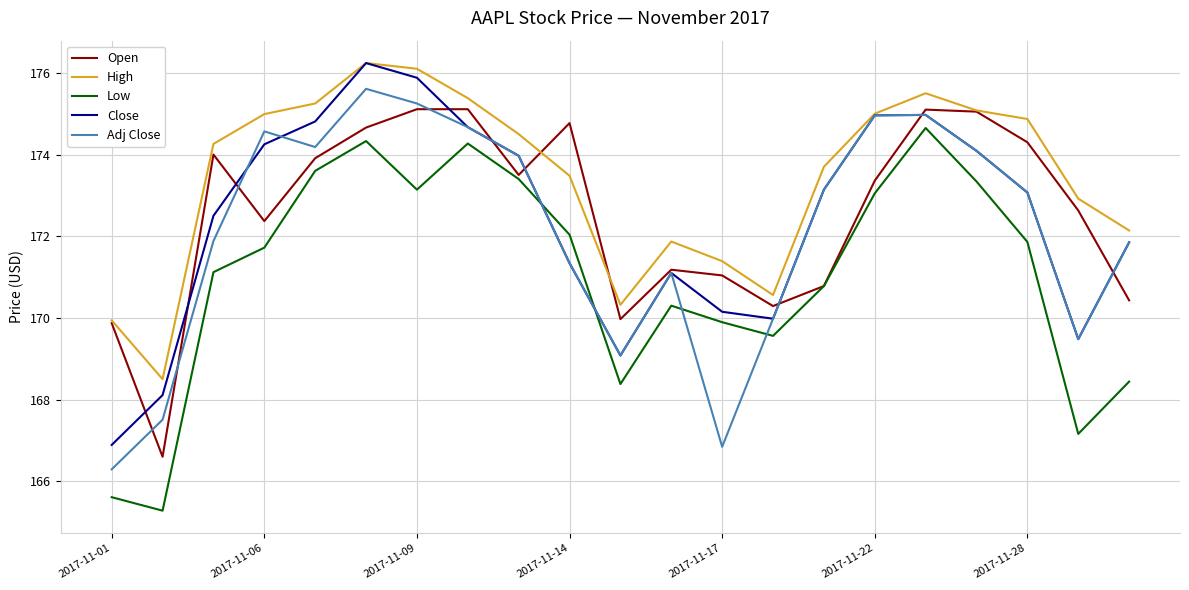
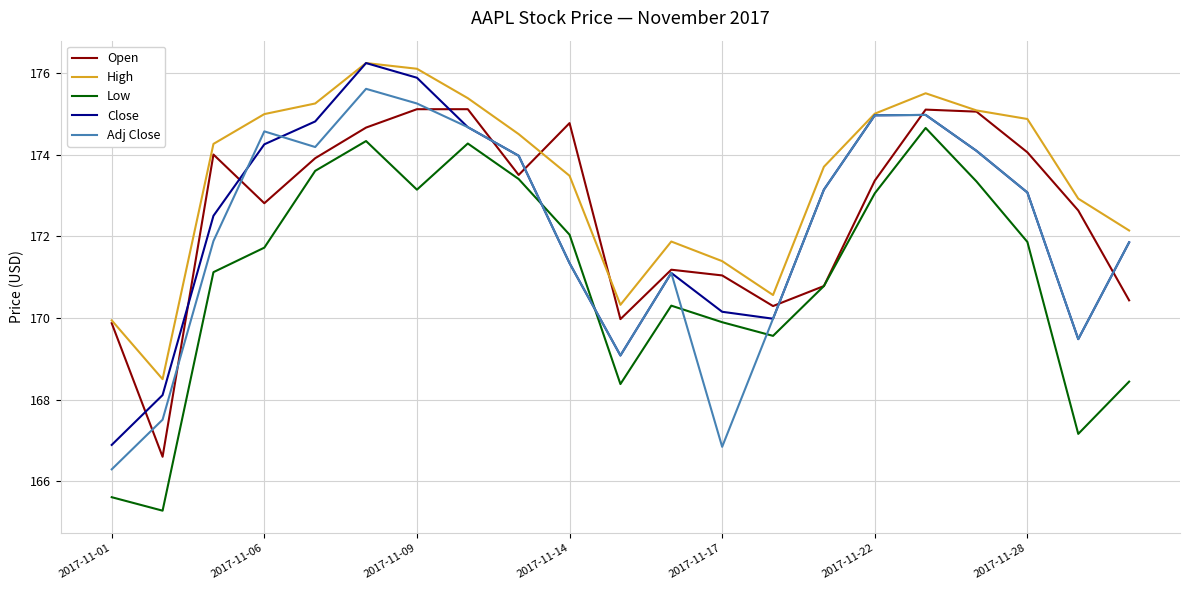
  {
    "Open": {
      "2017-11-01": 169.9,
-     "2017-11-06": 172.4,
+     "2017-11-06": 172.8,
      "2017-11-09": 175.1,
      "2017-11-14": 174.8,
      "2017-11-17": 171.0,
      "2017-11-22": 173.4,
-     "2017-11-28": 174.3
+     "2017-11-28": 174.1
    },
    "High": {
      "2017-11-01": 169.9,
      "2017-11-06": 175.0,
      "2017-11-09": 176.1,
      "2017-11-14": 173.5,
      "2017-11-17": 171.4,
      "2017-11-28": 174.9
    },
    "Low": {
      "2017-11-01": 165.6,
      "2017-11-06": 171.7,
      "2017-11-09": 173.1,
      "2017-11-14": 172.0,
      "2017-11-17": 169.9,
      "2017-11-22": 173.1,
      "2017-11-28": 171.9
    },
    "Close": {
      "2017-11-01": 166.9,
      "2017-11-06": 174.3,
      "2017-11-09": 175.9,
      "2017-11-17": 170.1
    },
    "Adj Close": {
      "2017-11-01": 166.3,
      "2017-11-06": 174.6,
      "2017-11-09": 175.3,
      "2017-11-17": 166.8
    }
  }
